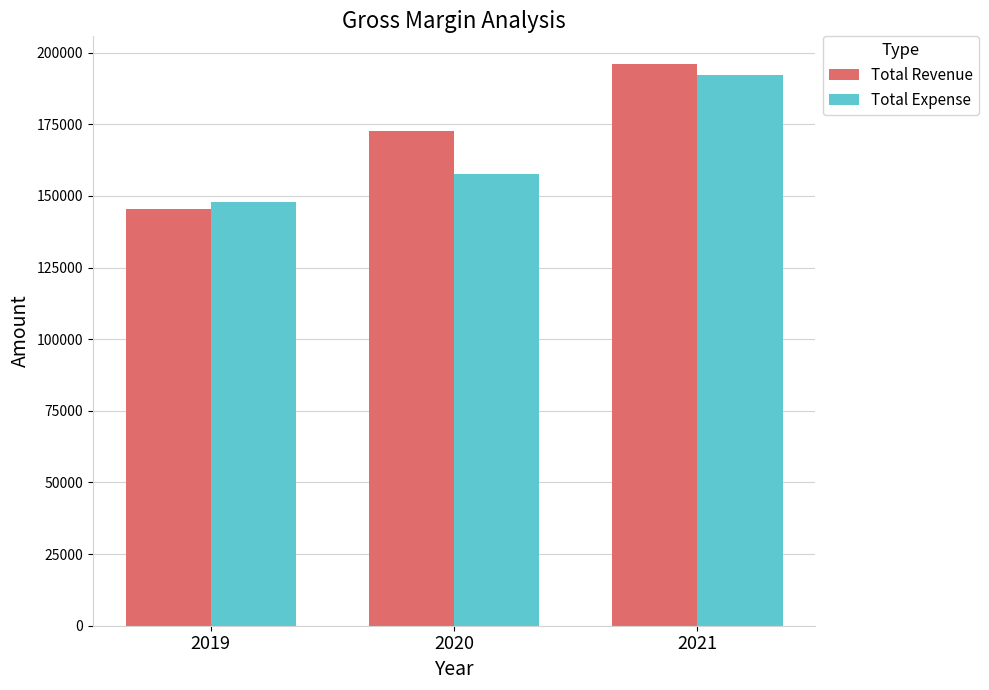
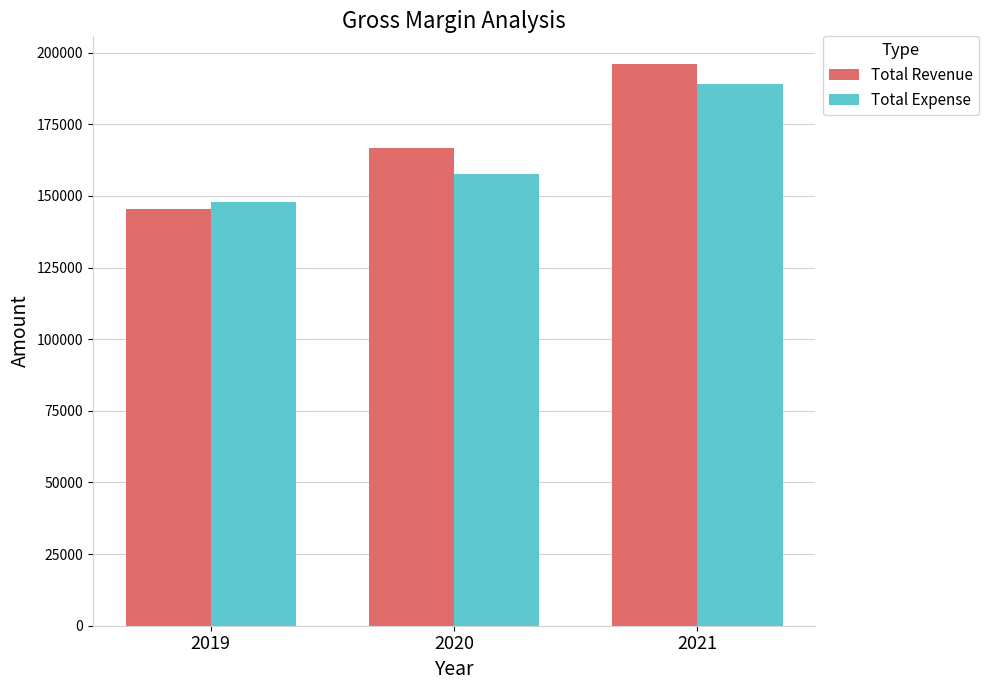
  {
    "Total Revenue": {
      "2019": 146000,
-     "2020": 173000,
+     "2020": 167000,
      "2021": 196000
    },
    "Total Expense": {
      "2019": 148000,
      "2020": 158000,
-     "2021": 192000
+     "2021": 189000
    }
  }
